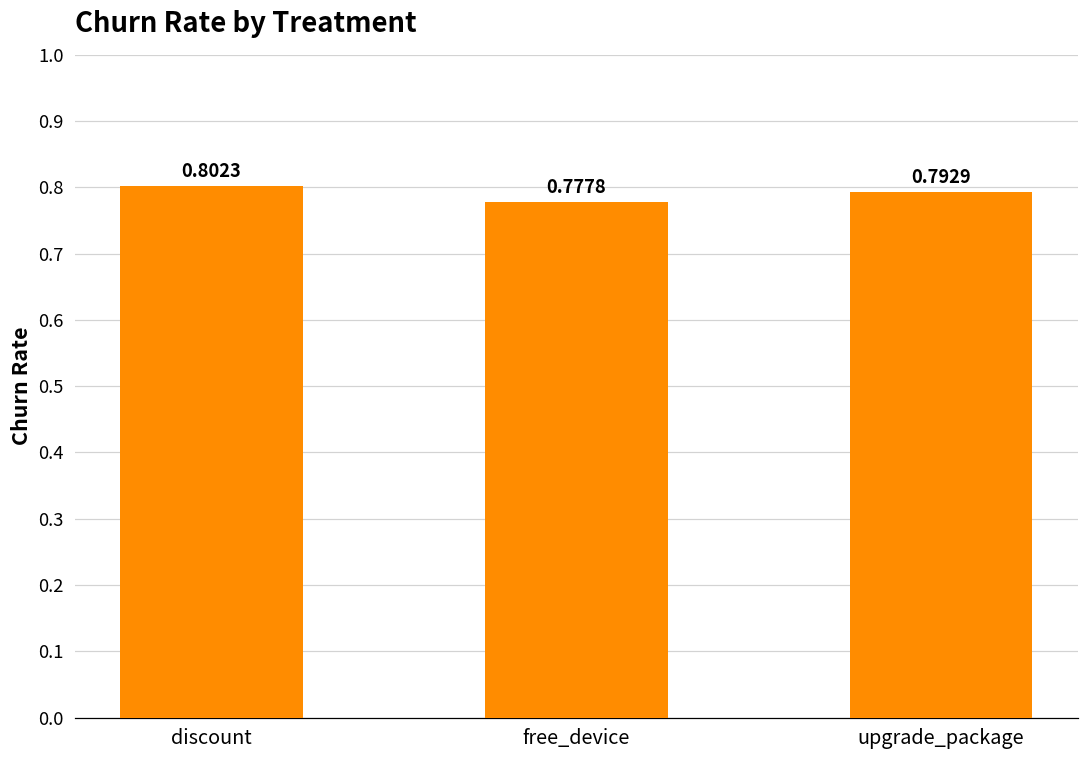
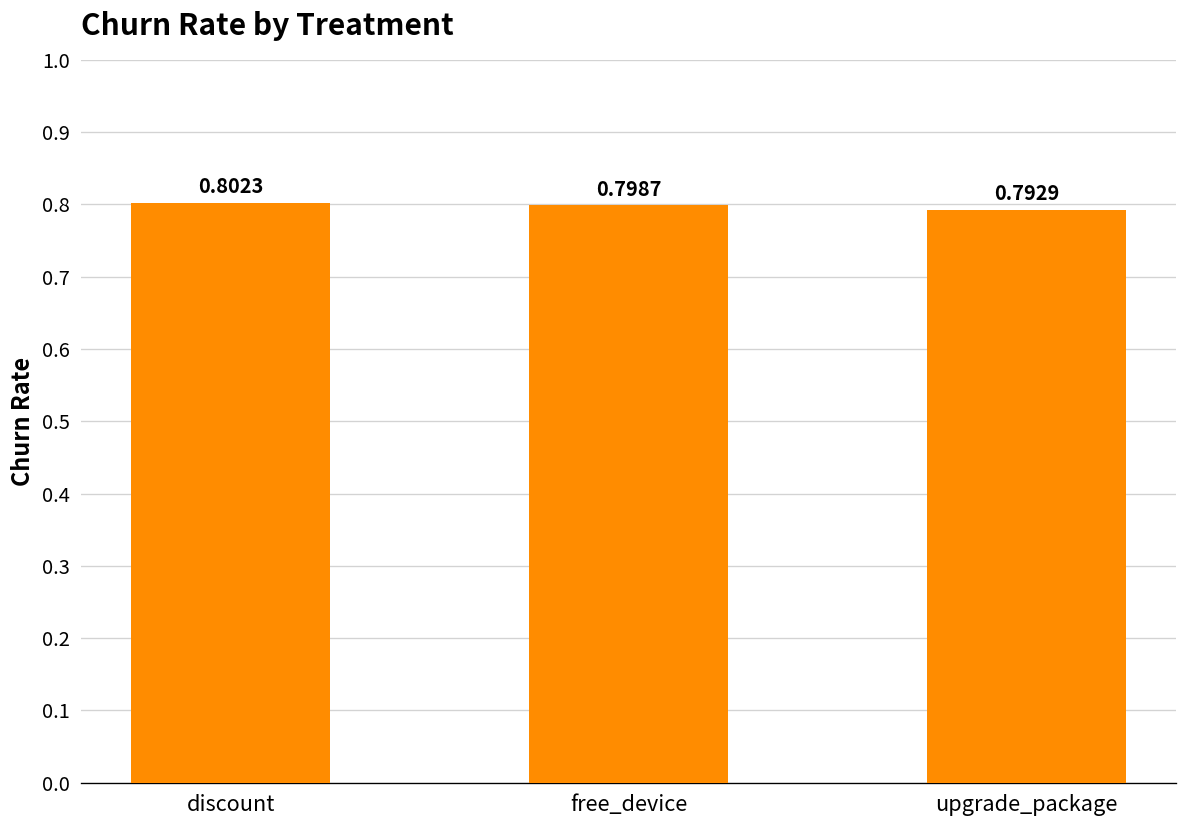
  {
    "discount": 0.8023,
-   "free_device": 0.7778,
+   "free_device": 0.7987,
    "upgrade_package": 0.7929
  }
